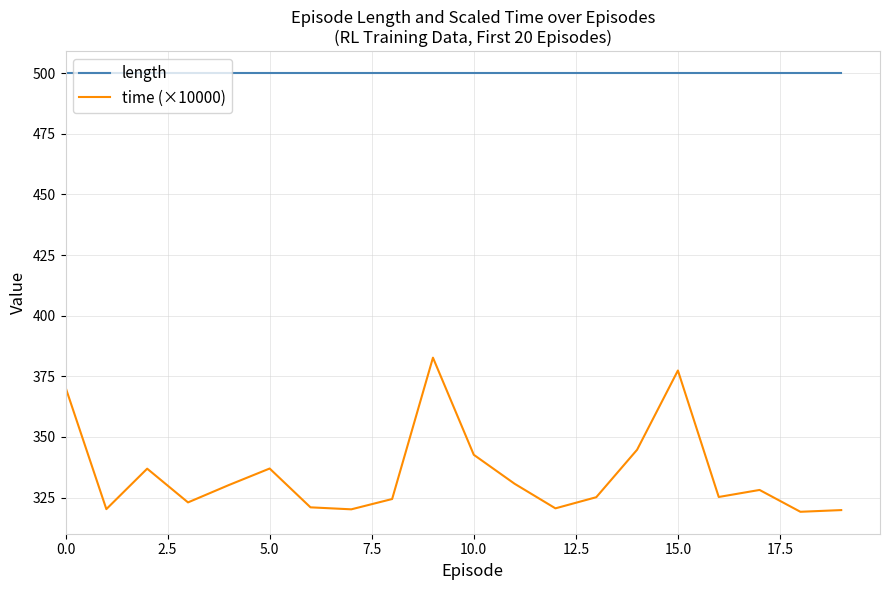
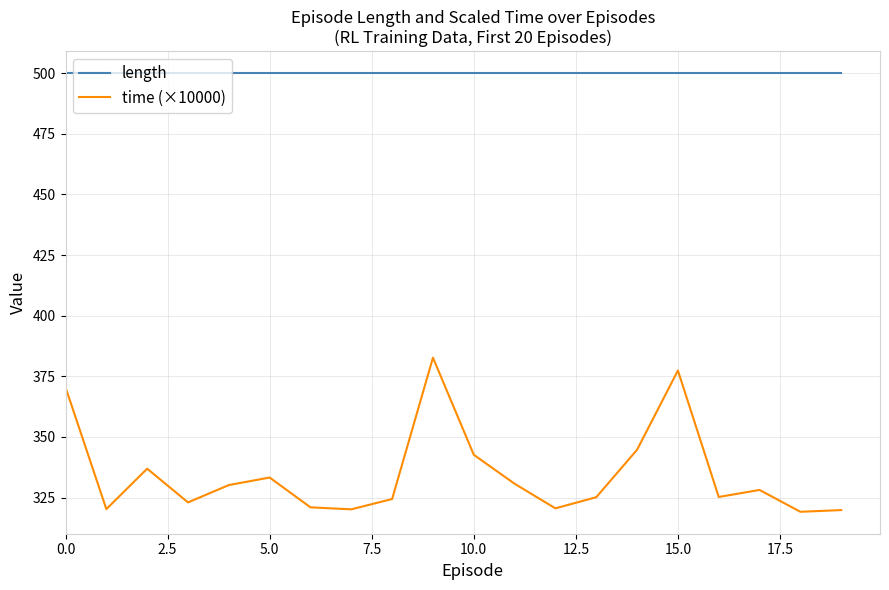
  {
    "length": {
      "0.0": 500,
      "5.0": 500,
      "10.0": 500,
      "15.0": 500
    },
    "time (×10000)": {
      "0.0": 370,
-     "5.0": 337,
+     "5.0": 333,
      "10.0": 343,
      "15.0": 377
    }
  }
